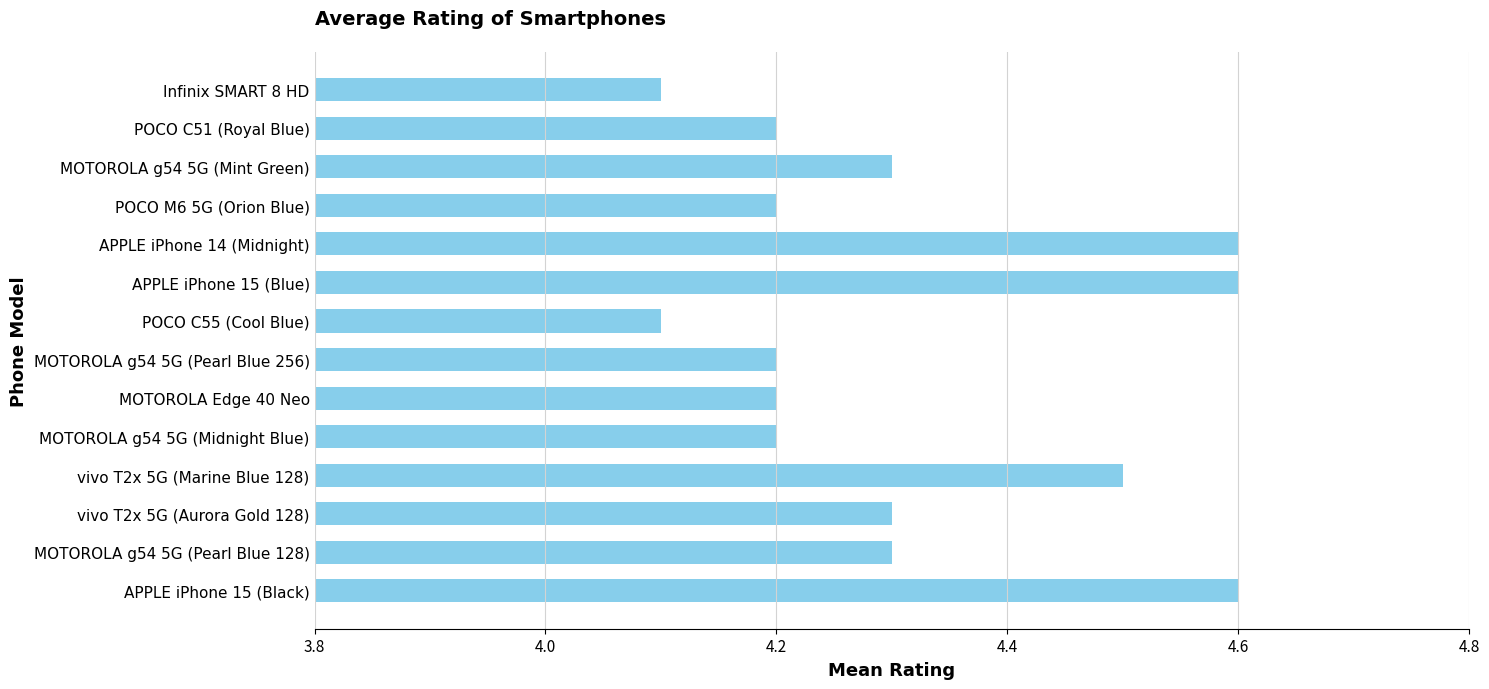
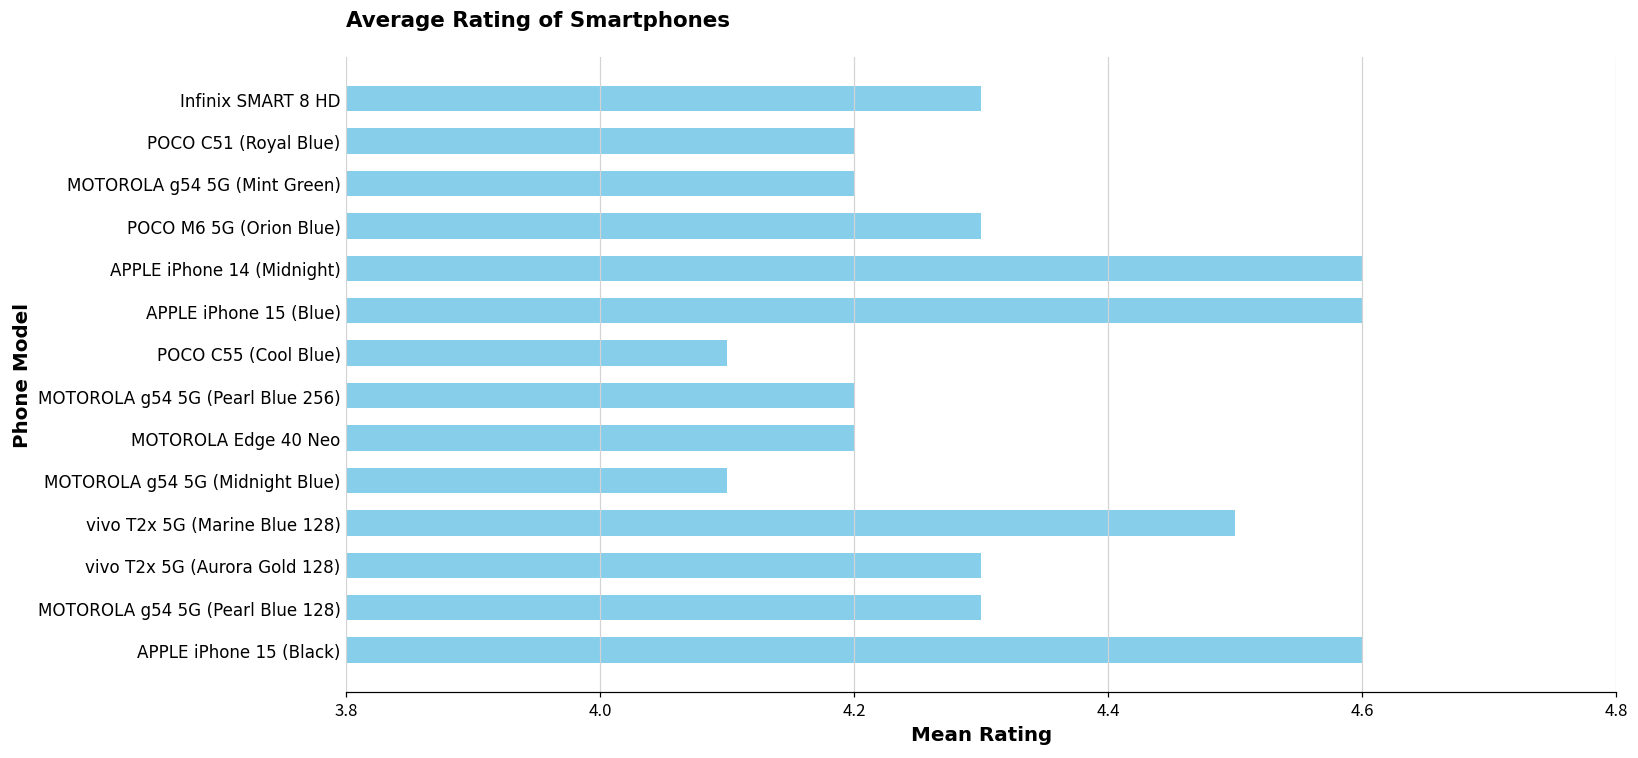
  {
-   "Infinix SMART 8 HD": 4.1,
+   "Infinix SMART 8 HD": 4.3,
    "POCO C51 (Royal Blue)": 4.2,
-   "MOTOROLA g54 5G (Mint Green)": 4.3,
-   "POCO M6 5G (Orion Blue)": 4.2,
+   "MOTOROLA g54 5G (Mint Green)": 4.2,
+   "POCO M6 5G (Orion Blue)": 4.3,
    "APPLE iPhone 14 (Midnight)": 4.6,
    "APPLE iPhone 15 (Blue)": 4.6,
    "POCO C55 (Cool Blue)": 4.1,
    "MOTOROLA g54 5G (Pearl Blue 256)": 4.2,
    "MOTOROLA Edge 40 Neo": 4.2,
-   "MOTOROLA g54 5G (Midnight Blue)": 4.2,
+   "MOTOROLA g54 5G (Midnight Blue)": 4.1,
    "vivo T2x 5G (Marine Blue 128)": 4.5,
    "vivo T2x 5G (Aurora Gold 128)": 4.3,
    "MOTOROLA g54 5G (Pearl Blue 128)": 4.3,
    "APPLE iPhone 15 (Black)": 4.6
  }
